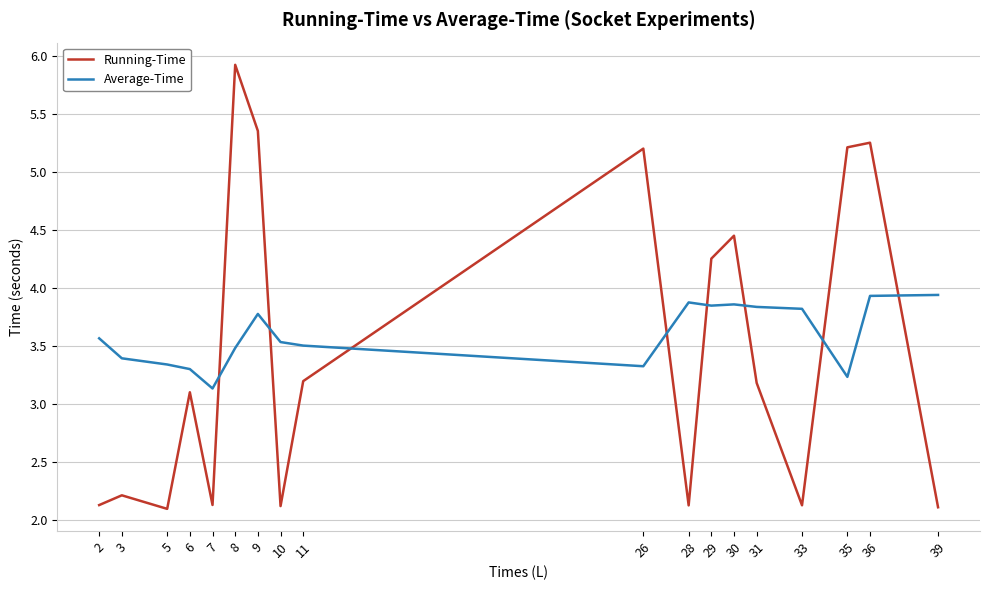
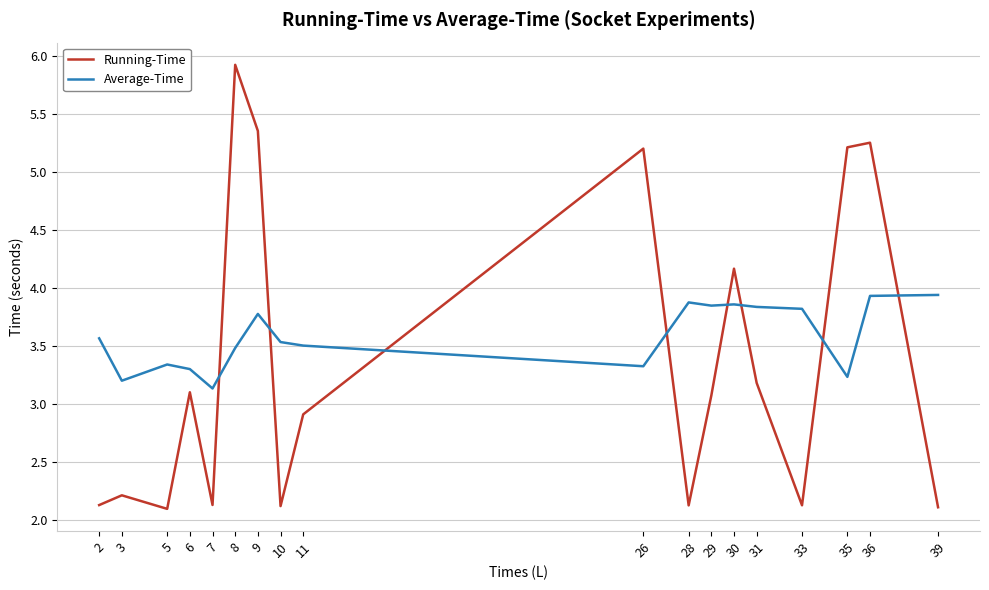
  {
    "Running-Time": {
      "2": 2.13,
      "3": 2.21,
      "5": 2.10,
      "6": 3.10,
      "7": 2.13,
      "8": 5.92,
      "9": 5.35,
      "10": 2.12,
-     "11": 3.20,
+     "11": 2.91,
      "26": 5.20,
      "28": 2.13,
-     "29": 4.25,
-     "30": 4.45,
+     "29": 3.07,
+     "30": 4.17,
      "31": 3.18,
      "33": 2.13,
      "35": 5.21,
      "36": 5.25,
      "39": 2.11
    },
    "Average-Time": {
      "2": 3.57,
-     "3": 3.39,
+     "3": 3.20,
      "5": 3.34,
      "6": 3.30,
      "7": 3.13,
      "8": 3.48,
      "9": 3.78,
      "10": 3.53,
      "11": 3.50,
      "26": 3.33,
      "28": 3.88,
      "29": 3.85,
      "30": 3.86,
      "31": 3.84,
      "33": 3.82,
      "35": 3.23,
      "36": 3.93,
      "39": 3.94
    }
  }
